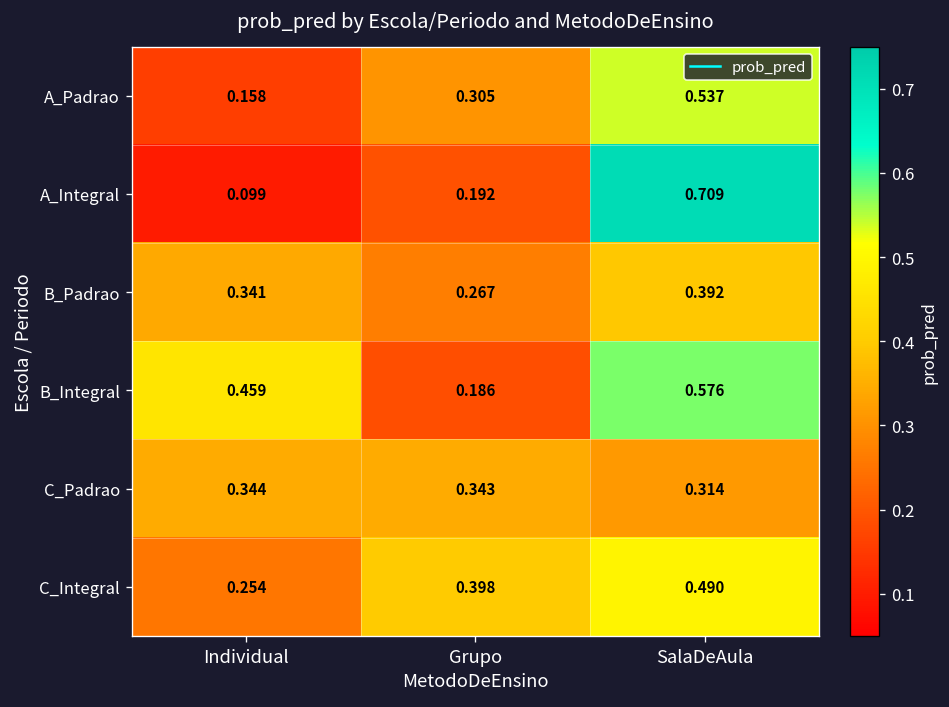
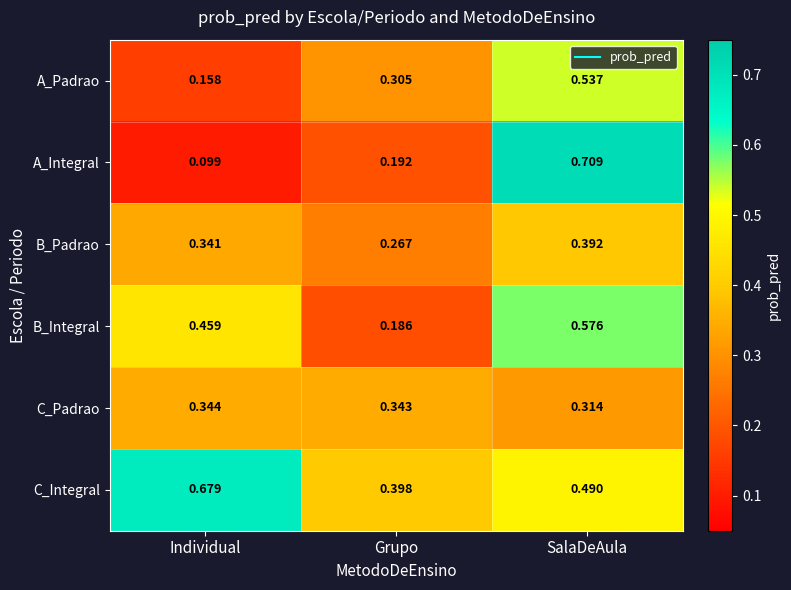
  {
    "A_Padrao": {
      "Individual": 0.158,
      "Grupo": 0.305,
      "SalaDeAula": 0.537
    },
    "A_Integral": {
      "Individual": 0.099,
      "Grupo": 0.192,
      "SalaDeAula": 0.709
    },
    "B_Padrao": {
      "Individual": 0.341,
      "Grupo": 0.267,
      "SalaDeAula": 0.392
    },
    "B_Integral": {
      "Individual": 0.459,
      "Grupo": 0.186,
      "SalaDeAula": 0.576
    },
    "C_Padrao": {
      "Individual": 0.344,
      "Grupo": 0.343,
      "SalaDeAula": 0.314
    },
    "C_Integral": {
-     "Individual": 0.254,
+     "Individual": 0.679,
      "Grupo": 0.398,
      "SalaDeAula": 0.490
    }
  }
